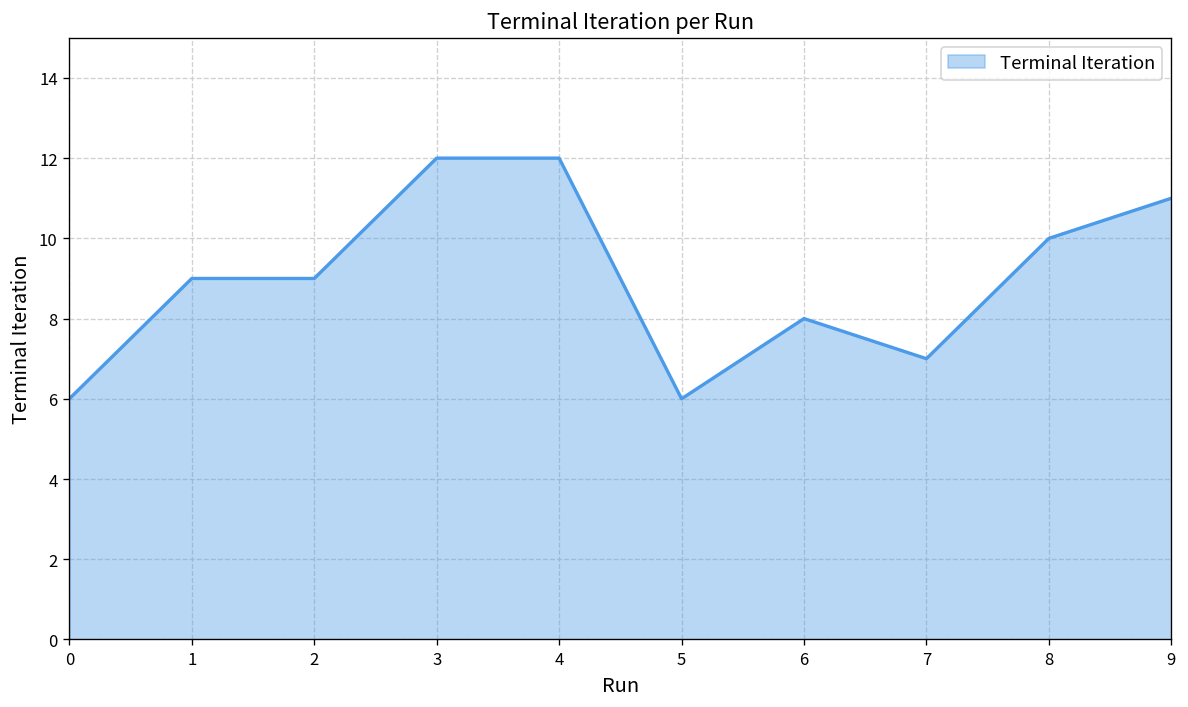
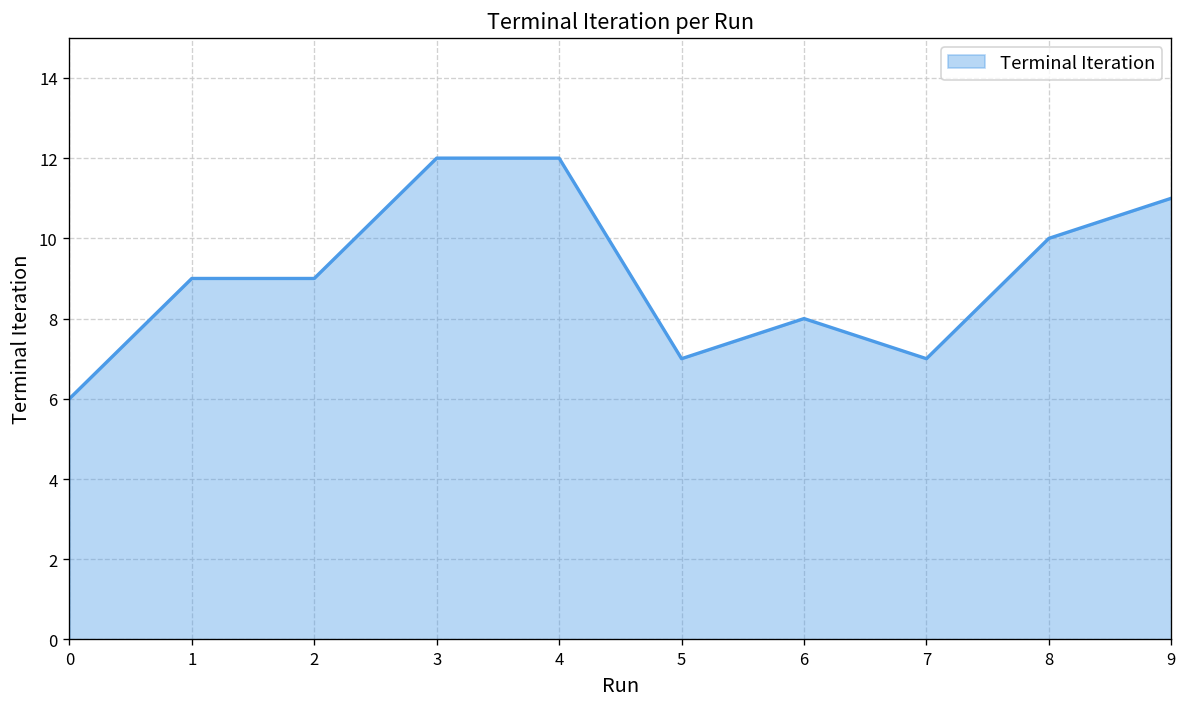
  {
    "0": 6,
    "1": 9,
    "2": 9,
    "3": 12,
    "4": 12,
-   "5": 6,
+   "5": 7,
    "6": 8,
    "7": 7,
    "8": 10,
    "9": 11
  }
